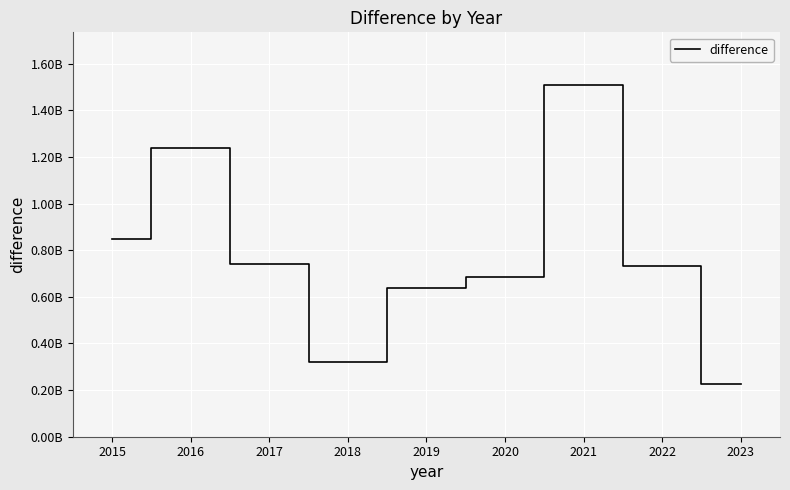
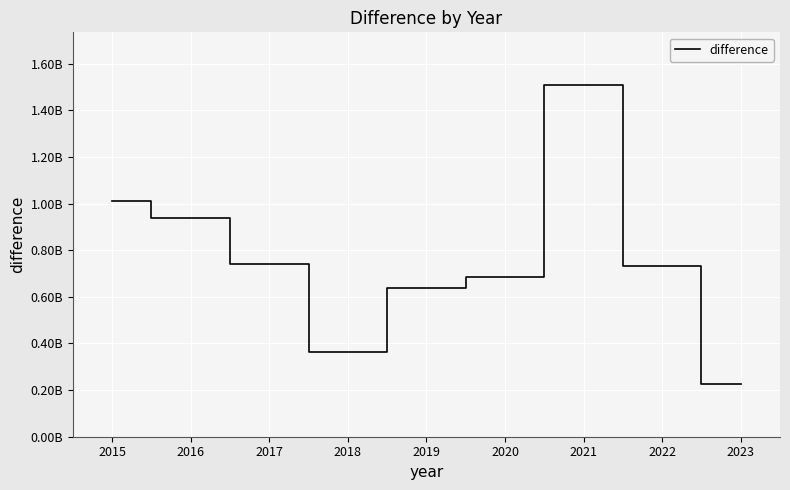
  {
-   "2015": 850000000,
-   "2016": 1240000000,
+   "2015": 1010000000,
+   "2016": 940000000,
    "2017": 740000000,
-   "2018": 320000000,
+   "2018": 360000000,
    "2019": 640000000,
    "2020": 680000000,
    "2021": 1510000000,
    "2022": 730000000,
    "2023": 220000000
  }
